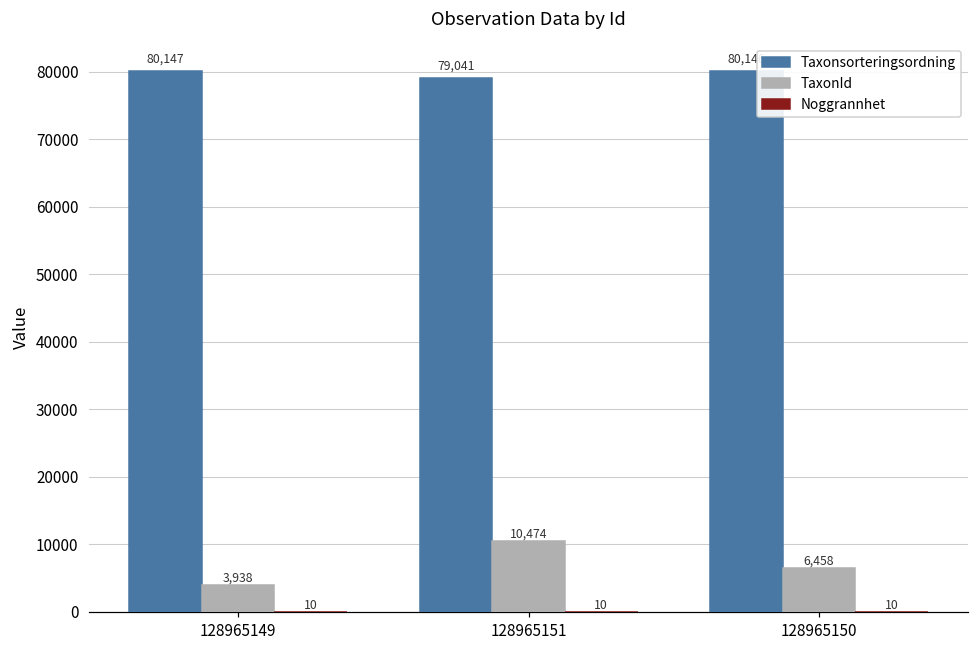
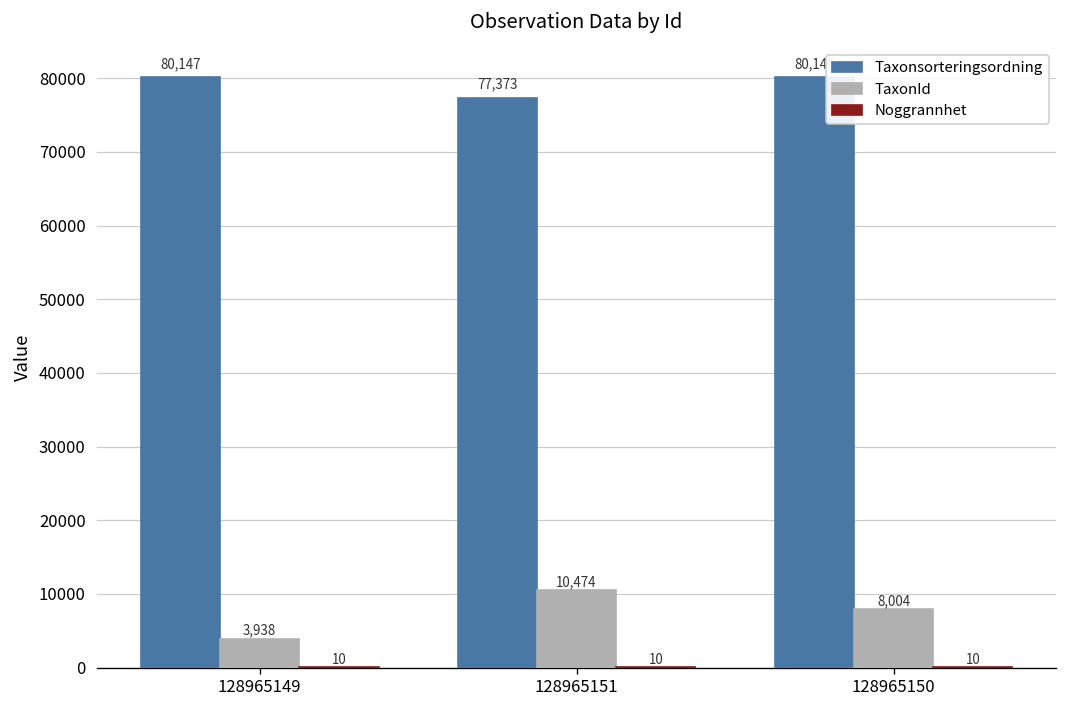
  {
    "Taxonsorteringsordning": {
      "128965149": "80,147",
-     "128965151": "79,041"
+     "128965151": "77,373"
    },
    "TaxonId": {
      "128965149": "3,938",
      "128965151": "10,474",
-     "128965150": "6,458"
+     "128965150": "8,004"
    },
    "Noggrannhet": {
      "128965149": "10",
      "128965151": "10",
      "128965150": "10"
    }
  }
